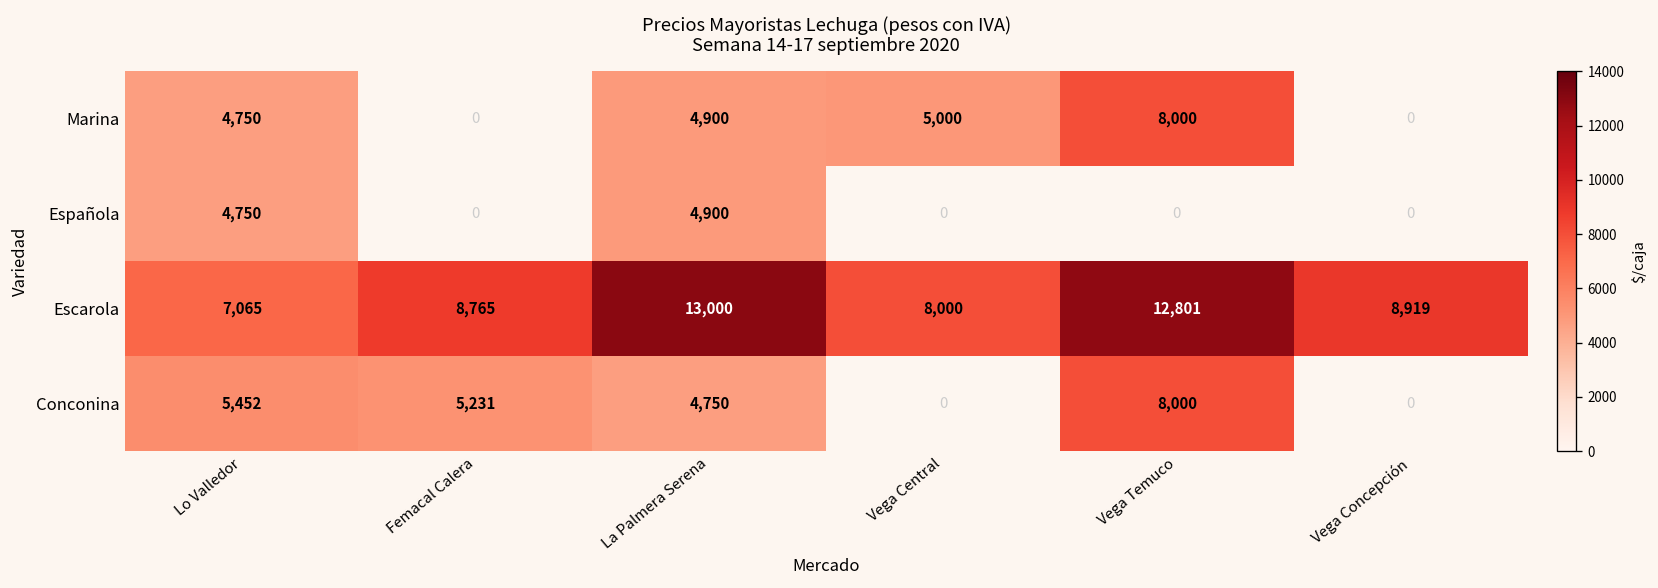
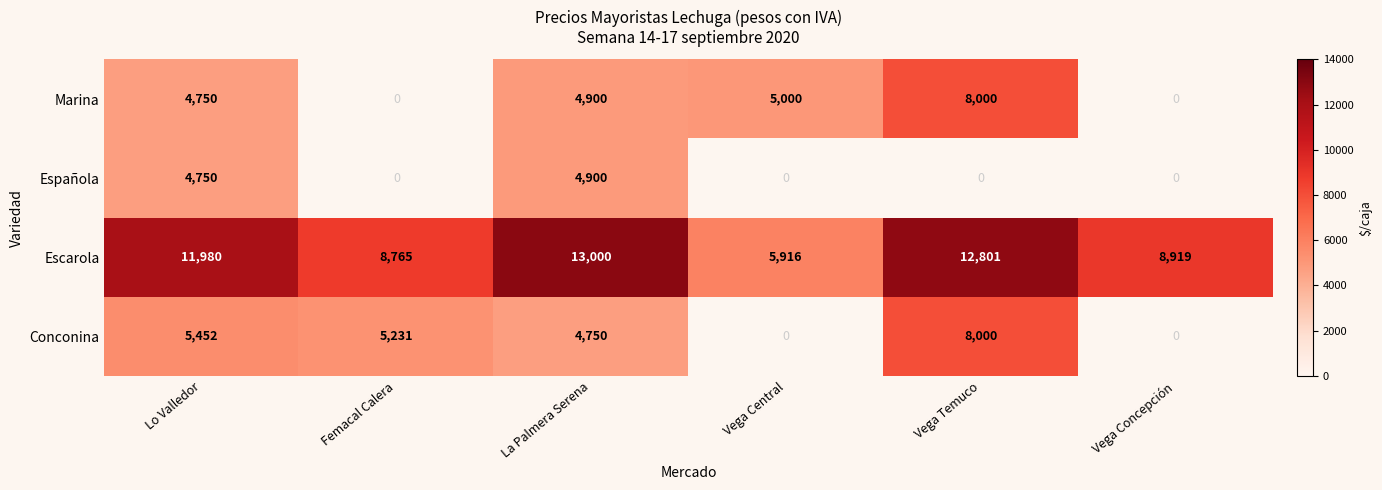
  {
    "Marina": {
      "Lo Valledor": "4,750",
      "La Palmera Serena": "4,900",
      "Vega Central": "5,000",
      "Vega Temuco": "8,000"
    },
    "Española": {
      "Lo Valledor": "4,750",
      "La Palmera Serena": "4,900"
    },
    "Escarola": {
-     "Lo Valledor": "7,065",
+     "Lo Valledor": "11,980",
      "Femacal Calera": "8,765",
      "La Palmera Serena": "13,000",
-     "Vega Central": "8,000",
+     "Vega Central": "5,916",
      "Vega Temuco": "12,801",
      "Vega Concepción": "8,919"
    },
    "Conconina": {
      "Lo Valledor": "5,452",
      "Femacal Calera": "5,231",
      "La Palmera Serena": "4,750",
      "Vega Temuco": "8,000"
    }
  }
